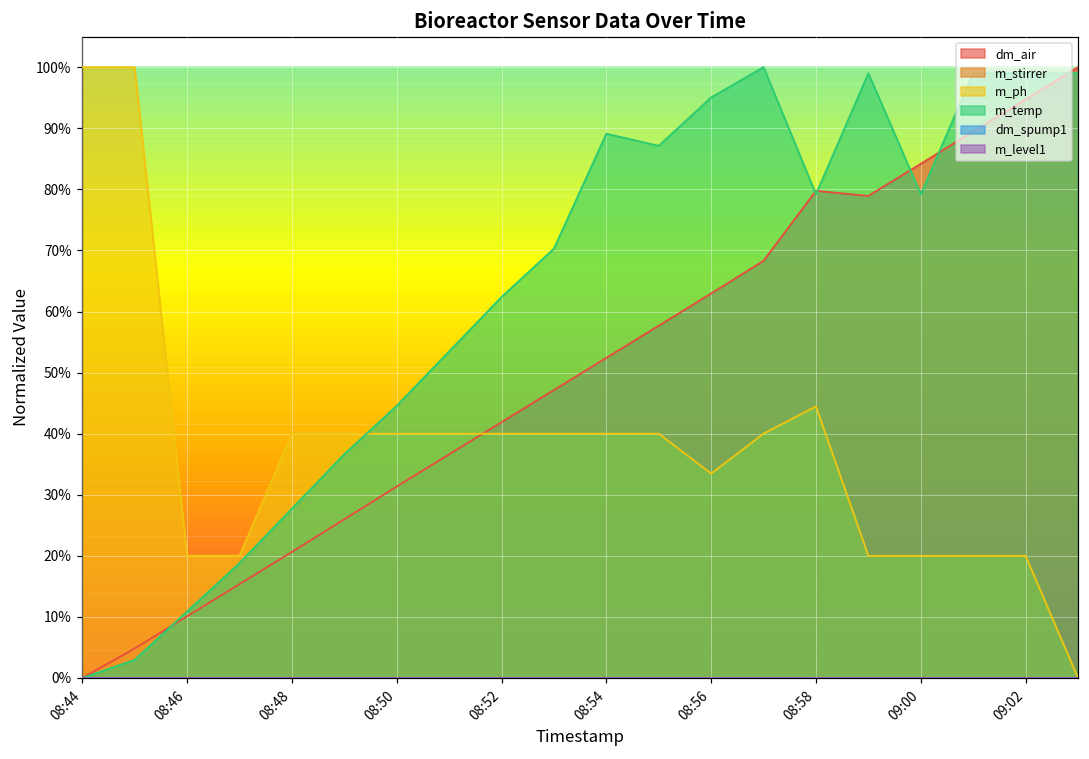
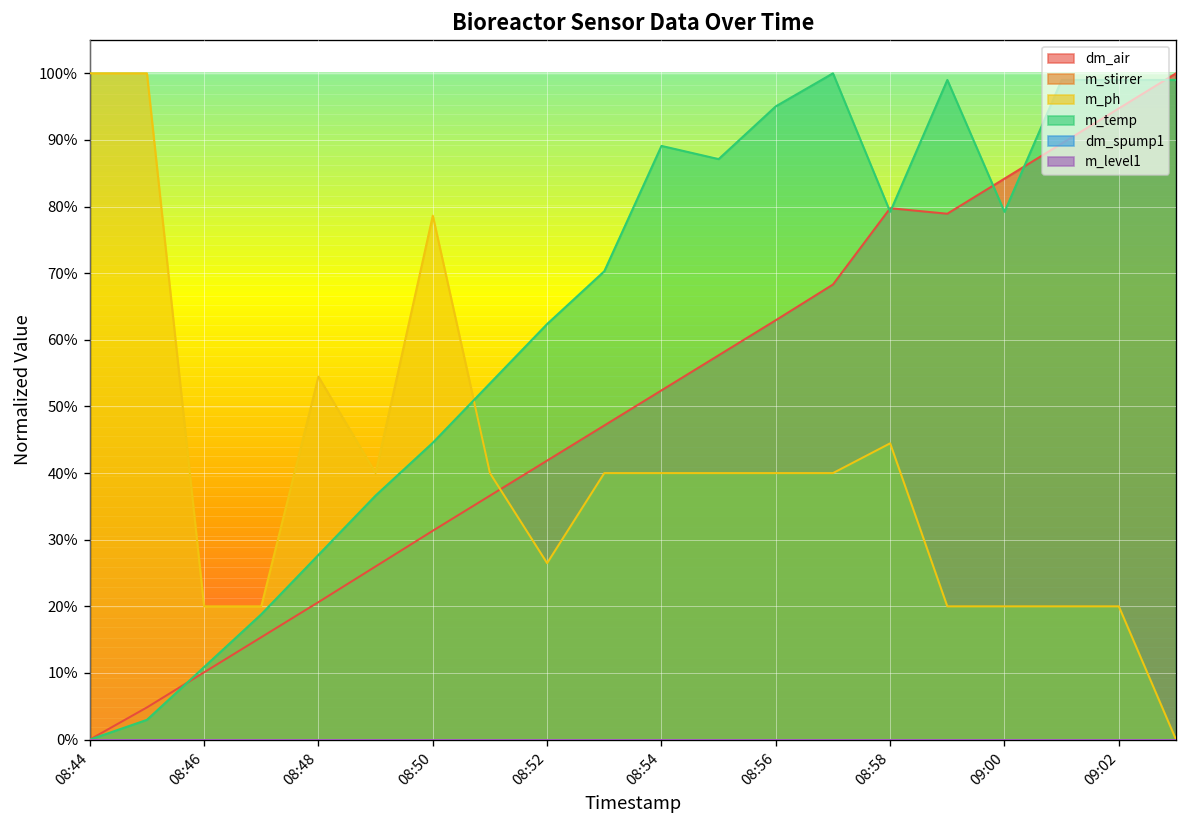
  {
    "dm_air": {
      "08:46": "10%",
      "08:48": "21%",
      "08:50": "31%",
      "08:52": "42%",
      "08:54": "52%",
      "08:56": "63%",
      "08:58": "80%",
      "09:00": "84%"
    },
    "m_level1": {
      "08:46": "0%",
      "08:48": "0%",
      "08:50": "0%",
      "08:52": "0%",
      "08:54": "0%",
      "08:56": "0%",
      "08:58": "0%",
      "09:00": "0%",
      "09:02": "0%"
    },
    "m_ph": {
      "08:44": "100%",
      "08:46": "20%",
-     "08:48": "40%",
-     "08:50": "40%",
-     "08:52": "40%",
+     "08:48": "54%",
+     "08:50": "79%",
+     "08:52": "26%",
      "08:54": "40%",
-     "08:56": "33%",
+     "08:56": "40%",
      "08:58": "44%",
      "09:00": "20%",
      "09:02": "20%"
    },
    "m_temp": {
      "08:46": "11%",
      "08:48": "28%",
      "08:50": "45%",
      "08:52": "62%",
      "08:54": "89%",
      "08:56": "95%",
      "08:58": "79%",
      "09:00": "79%"
    }
  }
